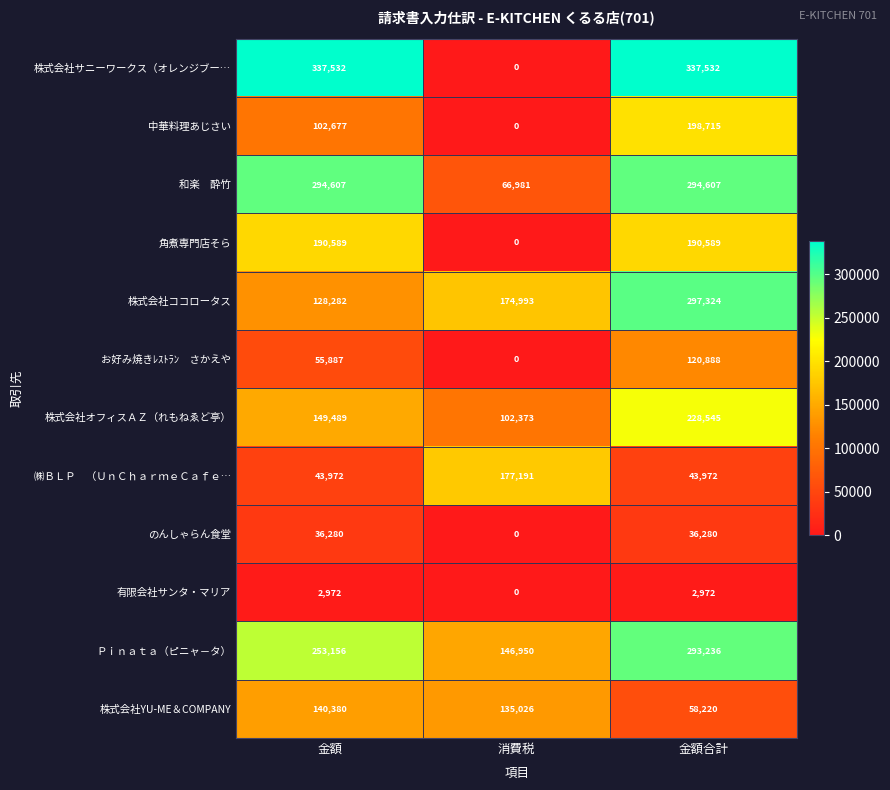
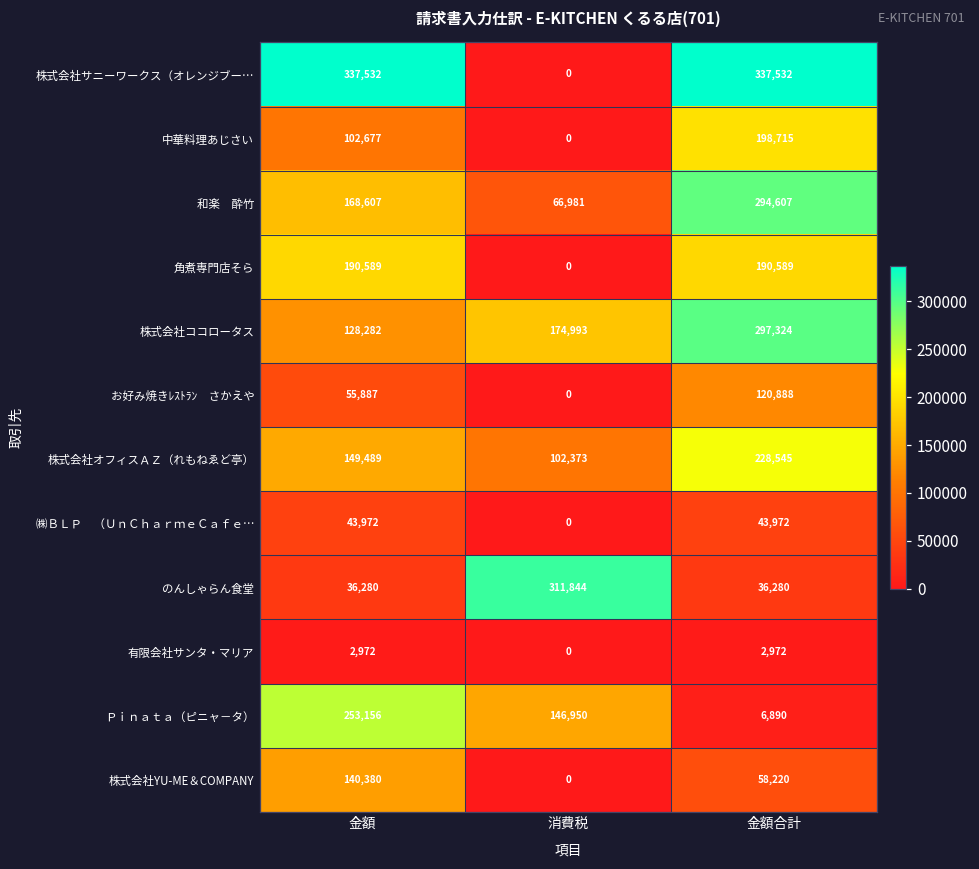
  {
    "株式会社サニーワークス（オレンジブー…": {
      "金額": "337,532",
      "消費税": "0",
      "金額合計": "337,532"
    },
    "中華料理あじさい": {
      "金額": "102,677",
      "消費税": "0",
      "金額合計": "198,715"
    },
    "和楽 酔竹": {
-     "金額": "294,607",
+     "金額": "168,607",
      "消費税": "66,981",
      "金額合計": "294,607"
    },
    "角煮専門店そら": {
      "金額": "190,589",
      "消費税": "0",
      "金額合計": "190,589"
    },
    "株式会社ココロータス": {
      "金額": "128,282",
      "消費税": "174,993",
      "金額合計": "297,324"
    },
    "お好み焼きﾚｽﾄﾗﾝ さかえや": {
      "金額": "55,887",
      "消費税": "0",
      "金額合計": "120,888"
    },
    "株式会社オフィスＡＺ（れもねゑど亭）": {
      "金額": "149,489",
      "消費税": "102,373",
      "金額合計": "228,545"
    },
    "㈱ＢＬＰ （ＵｎＣｈａｒｍｅＣａｆｅ…": {
      "金額": "43,972",
-     "消費税": "177,191",
+     "消費税": "0",
      "金額合計": "43,972"
    },
    "のんしゃらん食堂": {
      "金額": "36,280",
-     "消費税": "0",
+     "消費税": "311,844",
      "金額合計": "36,280"
    },
    "有限会社サンタ・マリア": {
      "金額": "2,972",
      "消費税": "0",
      "金額合計": "2,972"
    },
    "Ｐｉｎａｔａ（ピニャ－タ）": {
      "金額": "253,156",
      "消費税": "146,950",
-     "金額合計": "293,236"
+     "金額合計": "6,890"
    },
    "株式会社YU-ME＆COMPANY": {
      "金額": "140,380",
-     "消費税": "135,026",
+     "消費税": "0",
      "金額合計": "58,220"
    }
  }
